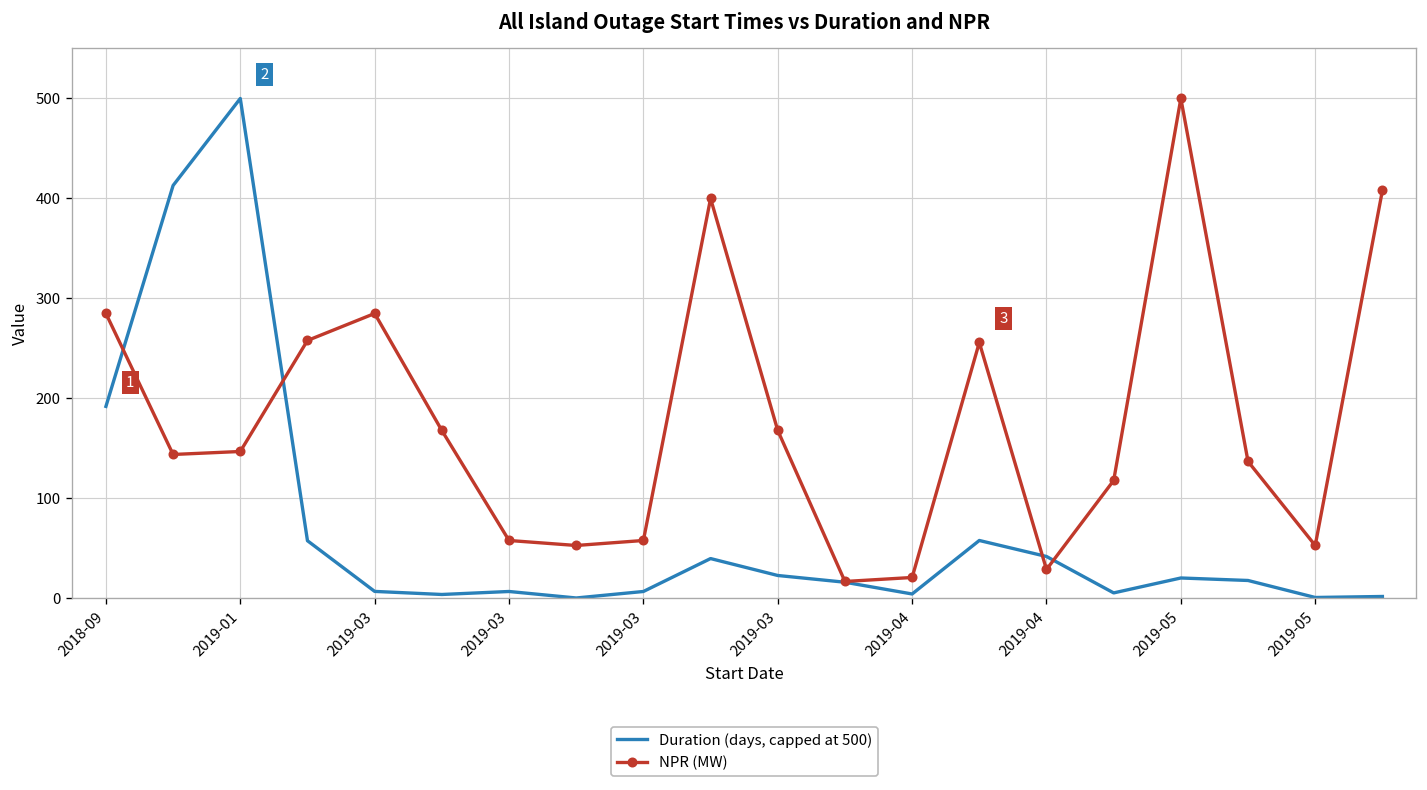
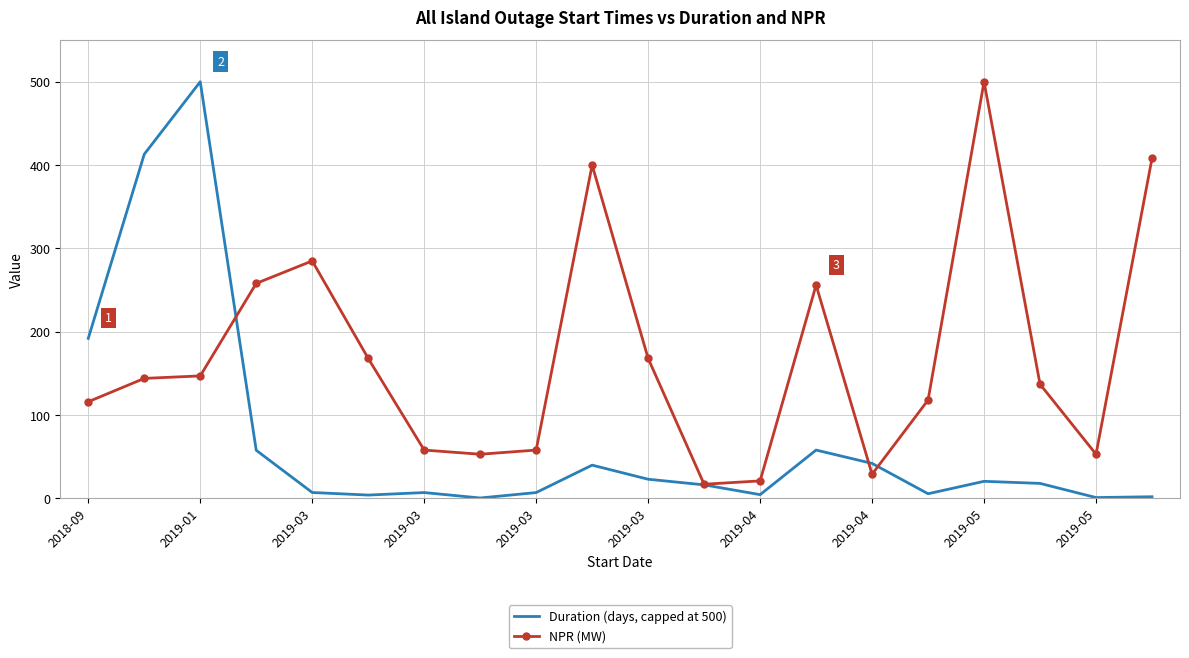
  {
    "NPR (MW)": {
-     "2018-09": 290,
+     "2018-09": 120,
      "2019-01": 150
    }
  }
